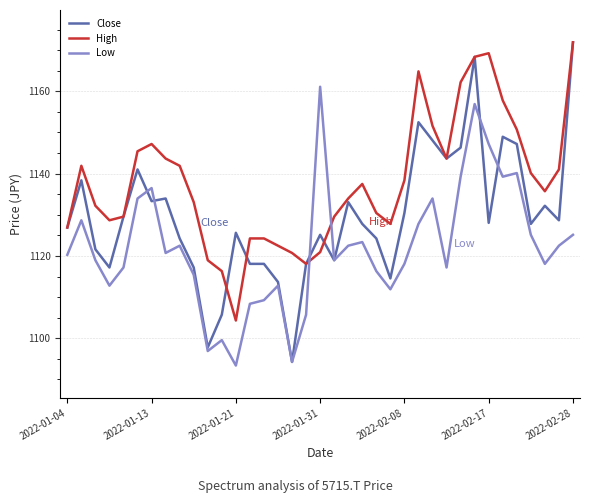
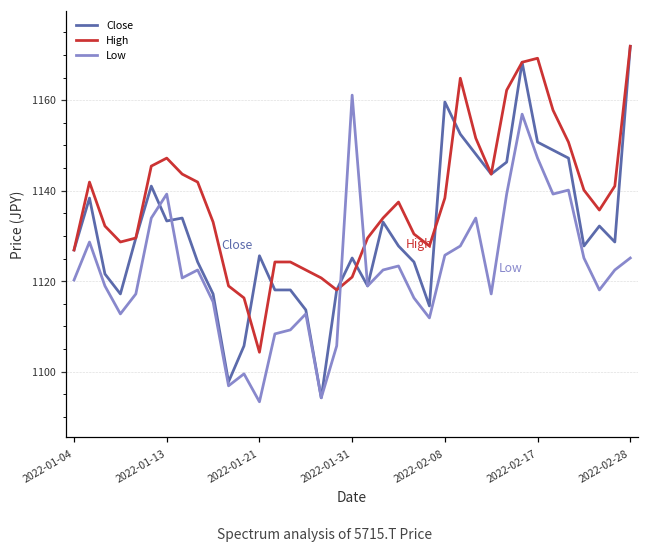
  {
    "Close": {
      "2022-01-13": 1133,
      "2022-01-21": 1126,
      "2022-01-31": 1125,
-     "2022-02-08": 1130,
-     "2022-02-17": 1128
+     "2022-02-08": 1160,
+     "2022-02-17": 1151
    },
    "High": {
      "2022-01-13": 1147,
      "2022-01-21": 1104,
      "2022-01-31": 1121,
      "2022-02-08": 1138,
      "2022-02-17": 1169
    },
    "Low": {
      "2022-01-04": 1120,
-     "2022-01-13": 1136,
+     "2022-01-13": 1139,
      "2022-01-21": 1093,
      "2022-01-31": 1161,
-     "2022-02-08": 1118,
+     "2022-02-08": 1126,
      "2022-02-17": 1147,
      "2022-02-28": 1125
    }
  }
